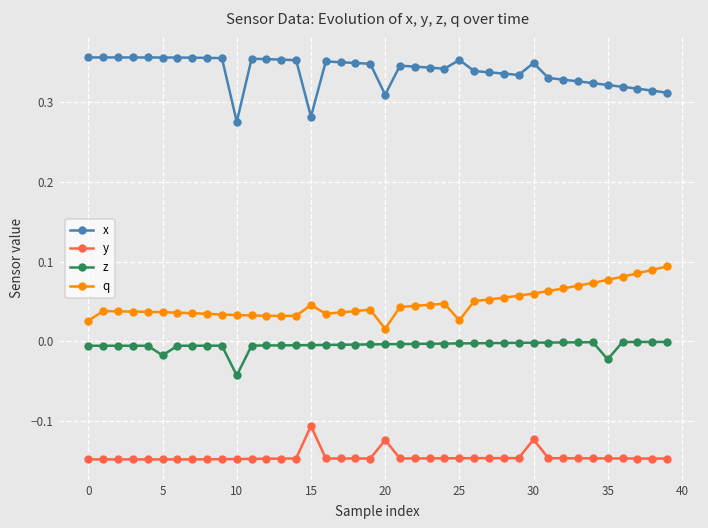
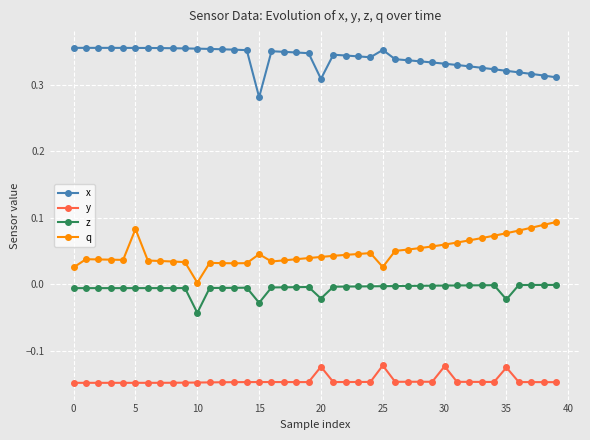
  {
    "x": {
      "0": 0.36,
      "5": 0.36,
-     "10": 0.28,
+     "10": 0.35,
      "15": 0.28,
      "20": 0.31,
      "25": 0.35,
-     "30": 0.35,
+     "30": 0.33,
      "35": 0.32
    },
    "y": {
      "0": -0.15,
      "5": -0.15,
      "10": -0.15,
-     "15": -0.11,
+     "15": -0.15,
      "20": -0.12,
-     "25": -0.15,
+     "25": -0.12,
      "30": -0.12,
-     "35": -0.15
+     "35": -0.12
    },
    "z": {
      "0": -0.01,
-     "5": -0.02,
+     "5": -0.01,
      "10": -0.04,
-     "15": 0.00,
-     "20": 0.00,
+     "15": -0.03,
+     "20": -0.02,
      "25": 0.00,
      "30": 0.00,
      "35": -0.02
    },
    "q": {
      "0": 0.03,
-     "5": 0.04,
-     "10": 0.03,
+     "5": 0.08,
+     "10": 0.00,
      "15": 0.05,
-     "20": 0.02,
+     "20": 0.04,
      "25": 0.03,
      "30": 0.06,
      "35": 0.08
    }
  }
